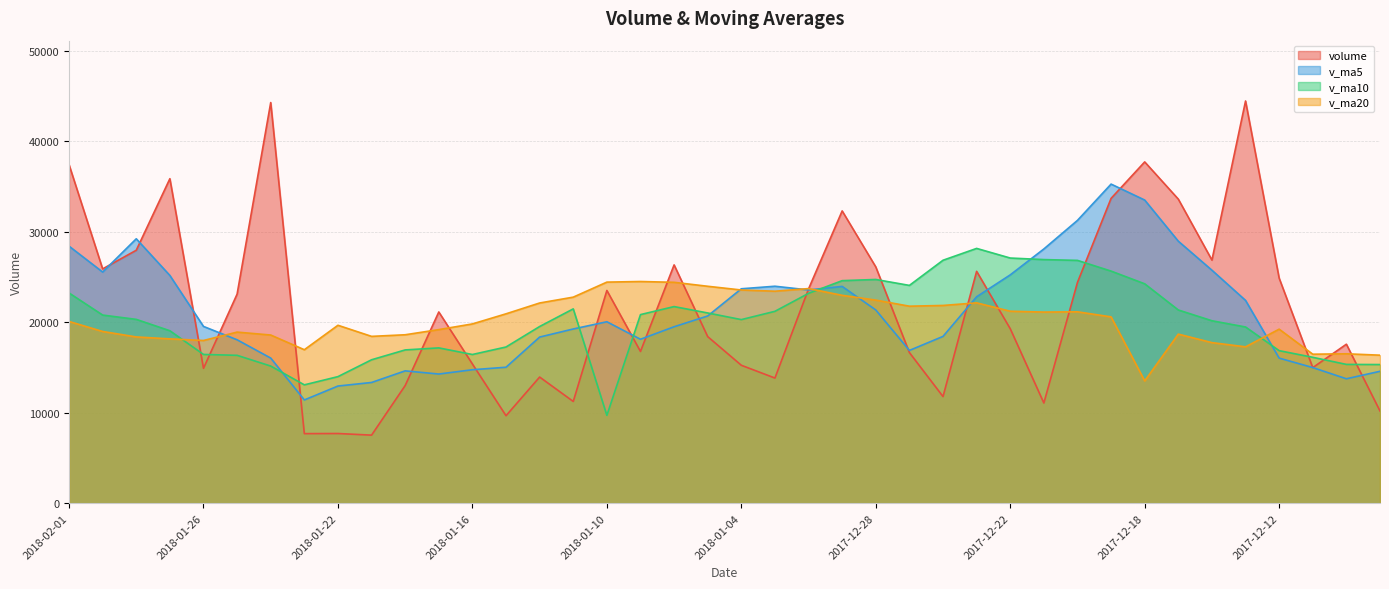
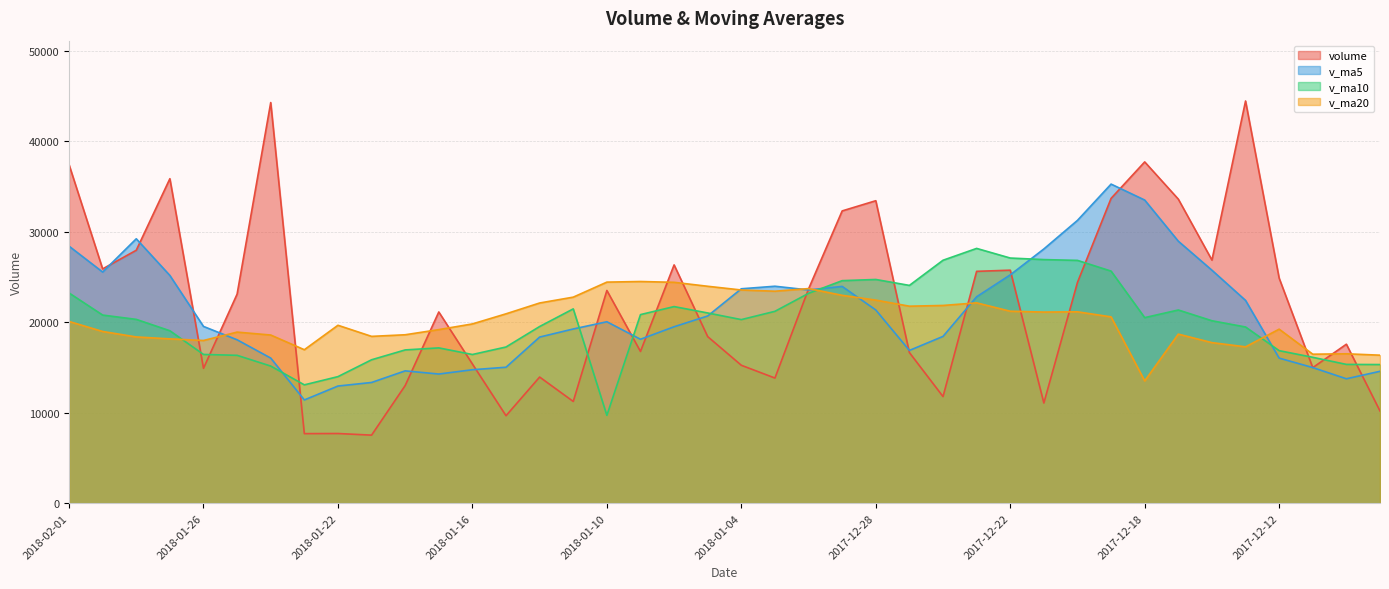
  {
    "volume": {
      "2018-02-01": 37000,
      "2018-01-26": 15000,
      "2018-01-22": 8000,
      "2018-01-16": 15000,
      "2018-01-10": 24000,
      "2018-01-04": 15000,
-     "2017-12-28": 26000,
-     "2017-12-22": 19000,
+     "2017-12-28": 33000,
+     "2017-12-22": 26000,
      "2017-12-18": 38000,
      "2017-12-12": 25000
    },
    "v_ma5": {
      "2018-02-01": 28000,
      "2018-01-26": 20000,
      "2018-01-22": 13000,
      "2018-01-16": 15000,
      "2018-01-10": 20000,
      "2017-12-28": 21000,
      "2017-12-22": 25000,
      "2017-12-18": 33000,
      "2017-12-12": 16000
    },
    "v_ma10": {
      "2018-02-01": 23000,
      "2018-01-26": 16000,
      "2018-01-22": 14000,
      "2018-01-16": 16000,
      "2018-01-10": 10000,
      "2018-01-04": 20000,
      "2017-12-28": 25000,
      "2017-12-22": 27000,
-     "2017-12-18": 24000,
+     "2017-12-18": 21000,
      "2017-12-12": 17000
    },
    "v_ma20": {
      "2018-02-01": 20000,
      "2018-01-26": 18000,
      "2018-01-22": 20000,
      "2018-01-16": 20000,
      "2018-01-10": 24000,
      "2017-12-28": 22000,
      "2017-12-22": 21000,
      "2017-12-18": 14000,
      "2017-12-12": 19000
    }
  }
